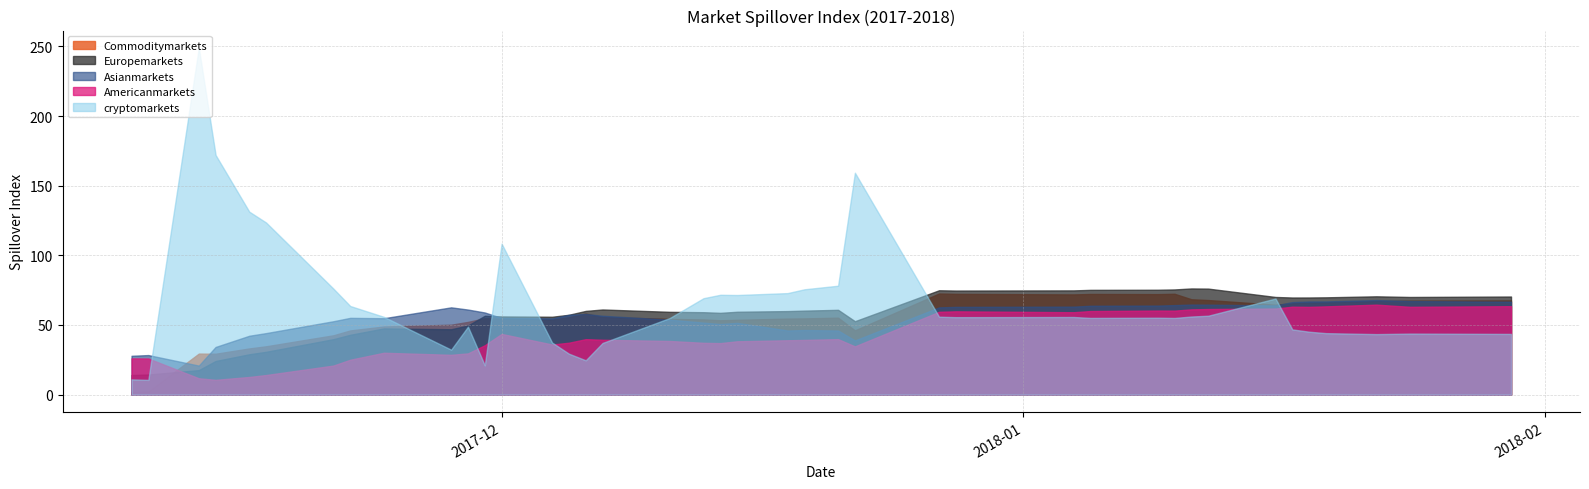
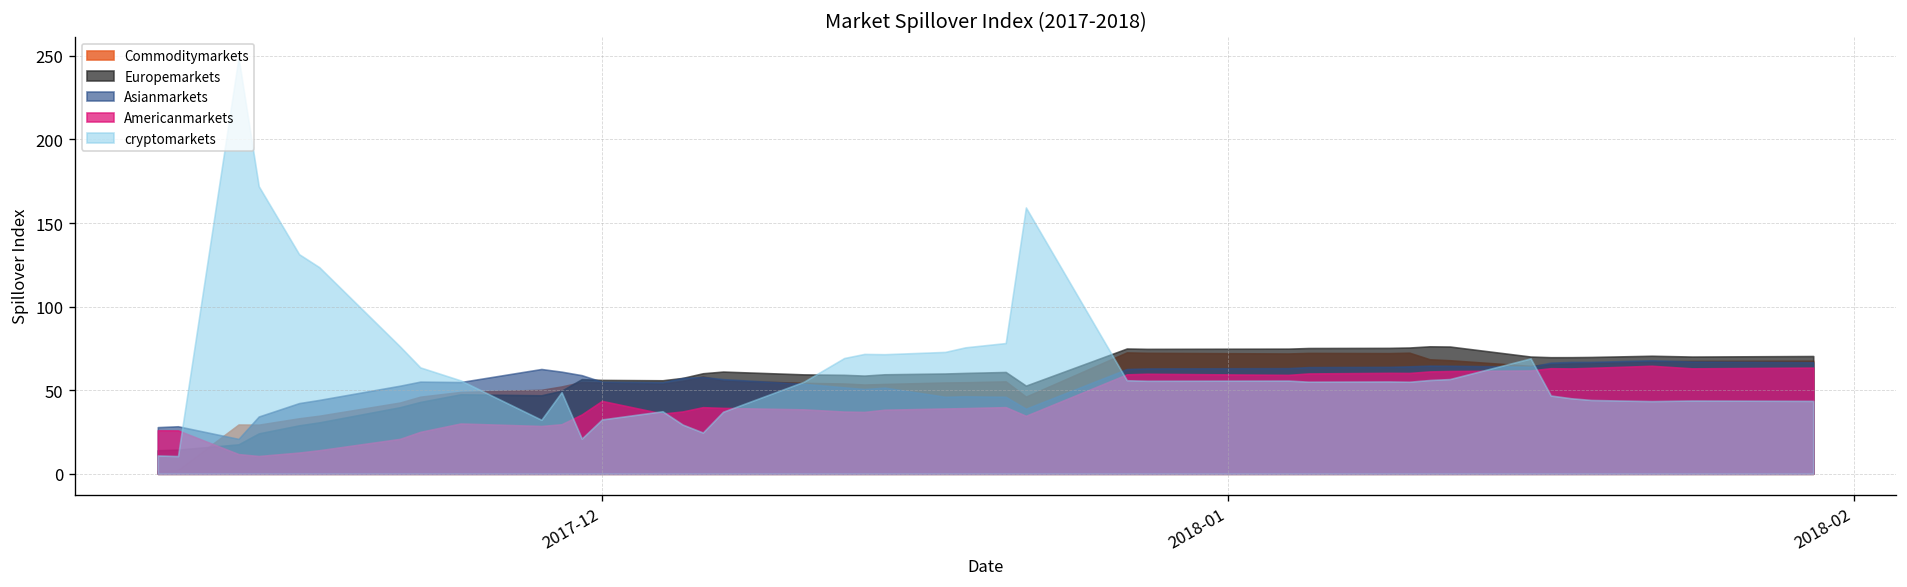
  {
    "Americanmarkets": {
      "2017-12": 44
    },
    "cryptomarkets": {
-     "2017-12": 108
+     "2017-12": 32
    }
  }
